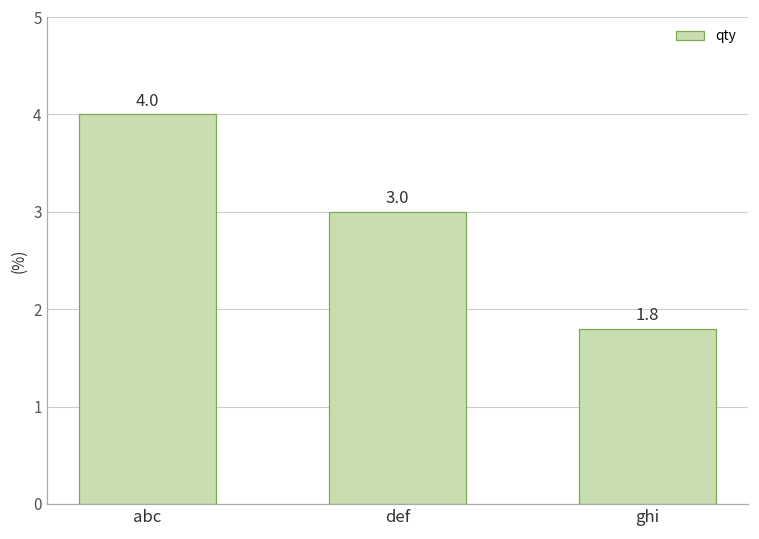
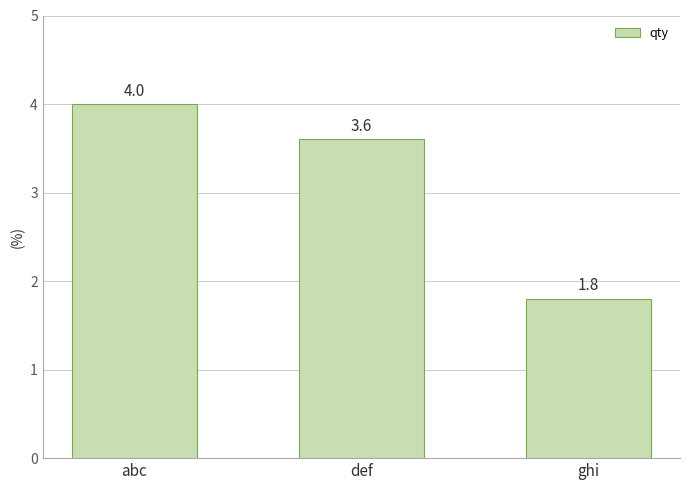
  {
    "abc": 4.0,
-   "def": 3.0,
+   "def": 3.6,
    "ghi": 1.8
  }
